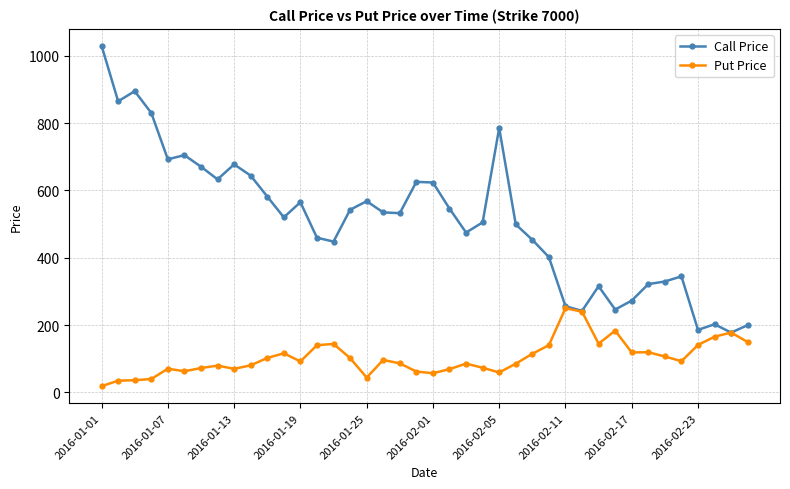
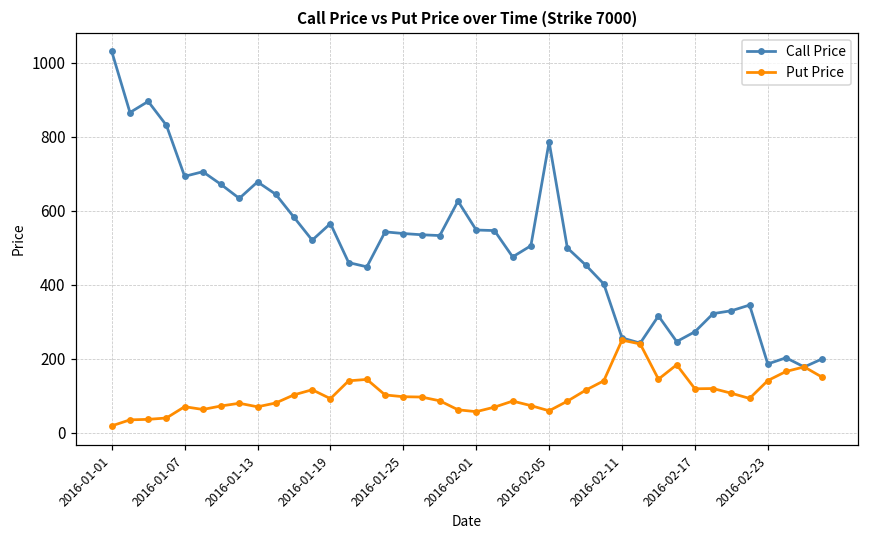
  {
    "Call Price": {
      "2016-01-01": 1030,
      "2016-01-07": 690,
      "2016-01-13": 680,
      "2016-01-19": 570,
-     "2016-01-25": 570,
-     "2016-02-01": 620,
+     "2016-01-25": 540,
+     "2016-02-01": 550,
      "2016-02-05": 790,
      "2016-02-17": 270,
      "2016-02-23": 190
    },
    "Put Price": {
      "2016-01-01": 20,
      "2016-01-07": 70,
      "2016-01-13": 70,
      "2016-01-19": 90,
-     "2016-01-25": 40,
+     "2016-01-25": 100,
      "2016-02-01": 60,
      "2016-02-05": 60,
      "2016-02-17": 120,
      "2016-02-23": 140
    }
  }
